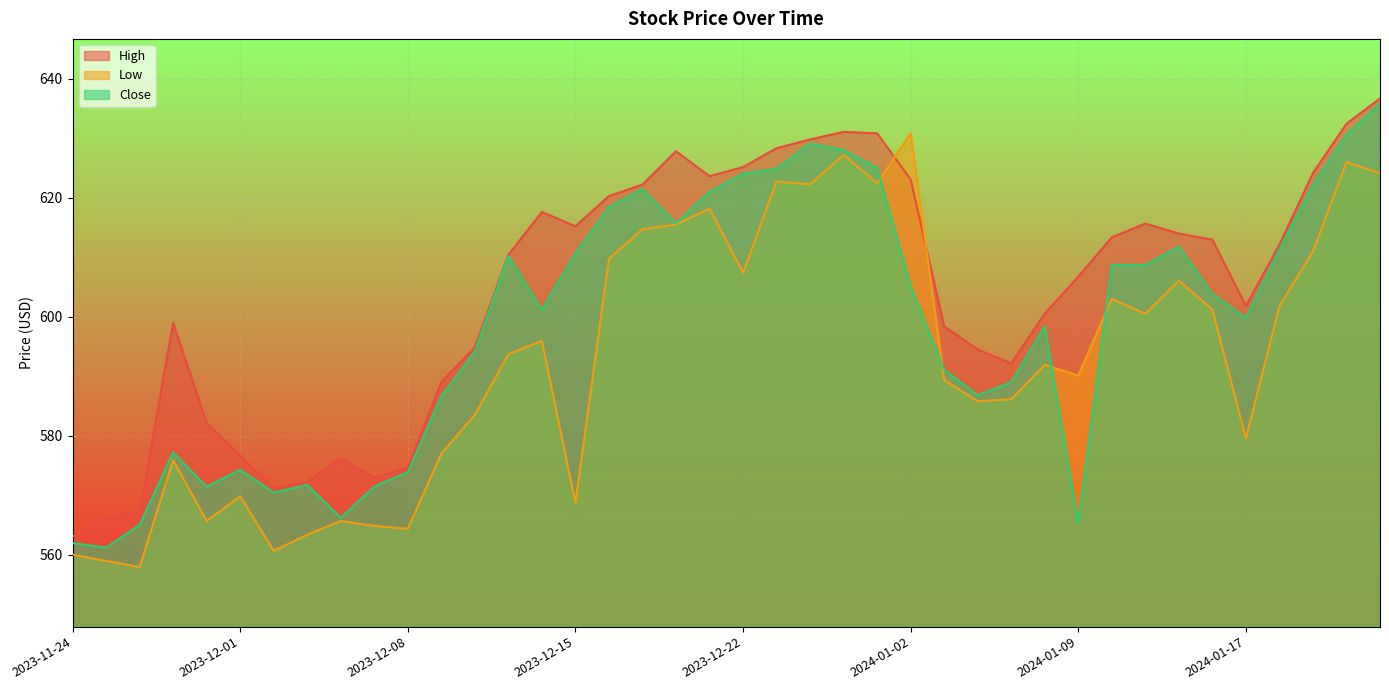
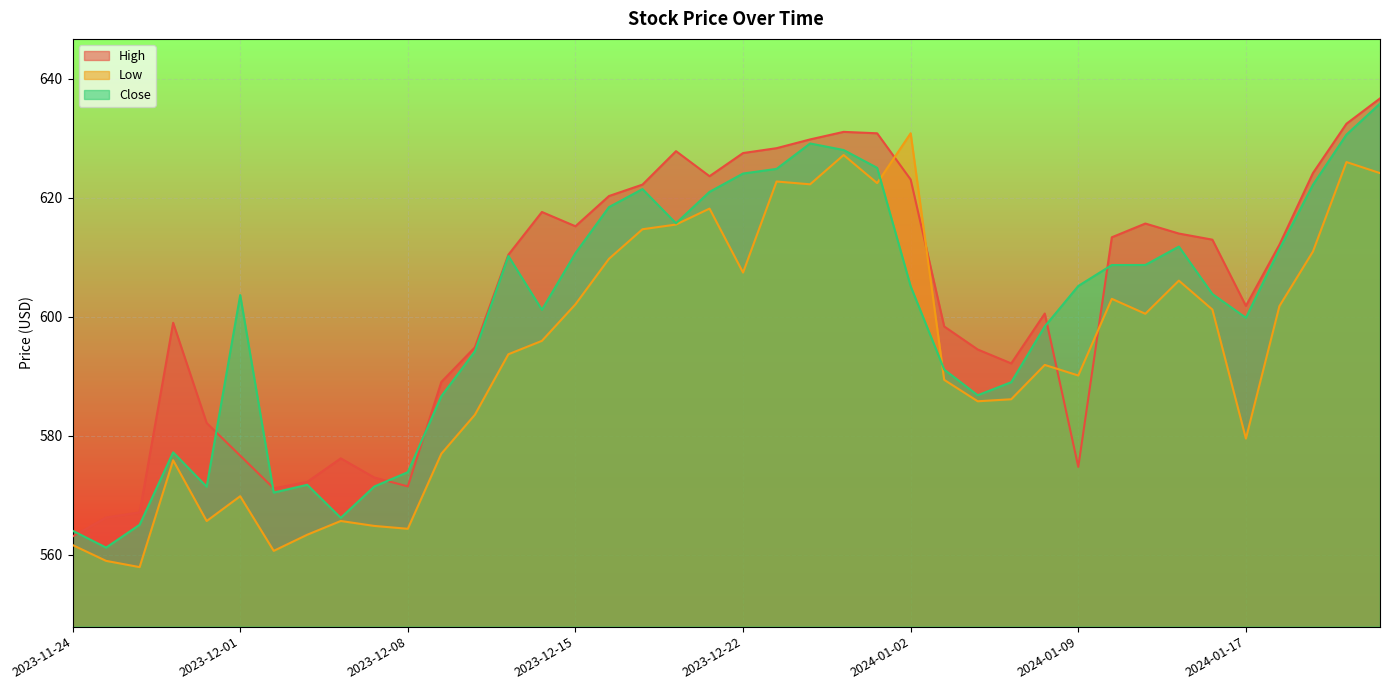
  {
    "High": {
      "2023-11-24": 563,
      "2023-12-01": 577,
-     "2023-12-08": 575,
+     "2023-12-08": 572,
      "2023-12-15": 615,
-     "2023-12-22": 625,
+     "2023-12-22": 628,
      "2024-01-02": 623,
-     "2024-01-09": 607,
+     "2024-01-09": 575,
      "2024-01-17": 602
    },
    "Low": {
-     "2023-11-24": 560,
+     "2023-11-24": 562,
      "2023-12-01": 570,
      "2023-12-08": 564,
-     "2023-12-15": 569,
+     "2023-12-15": 602,
      "2023-12-22": 607,
      "2024-01-02": 631,
      "2024-01-09": 590,
      "2024-01-17": 580
    },
    "Close": {
-     "2023-11-24": 562,
-     "2023-12-01": 574,
+     "2023-11-24": 564,
+     "2023-12-01": 604,
      "2023-12-08": 574,
      "2023-12-15": 611,
      "2023-12-22": 624,
      "2024-01-02": 605,
-     "2024-01-09": 565,
+     "2024-01-09": 605,
      "2024-01-17": 600
    }
  }
